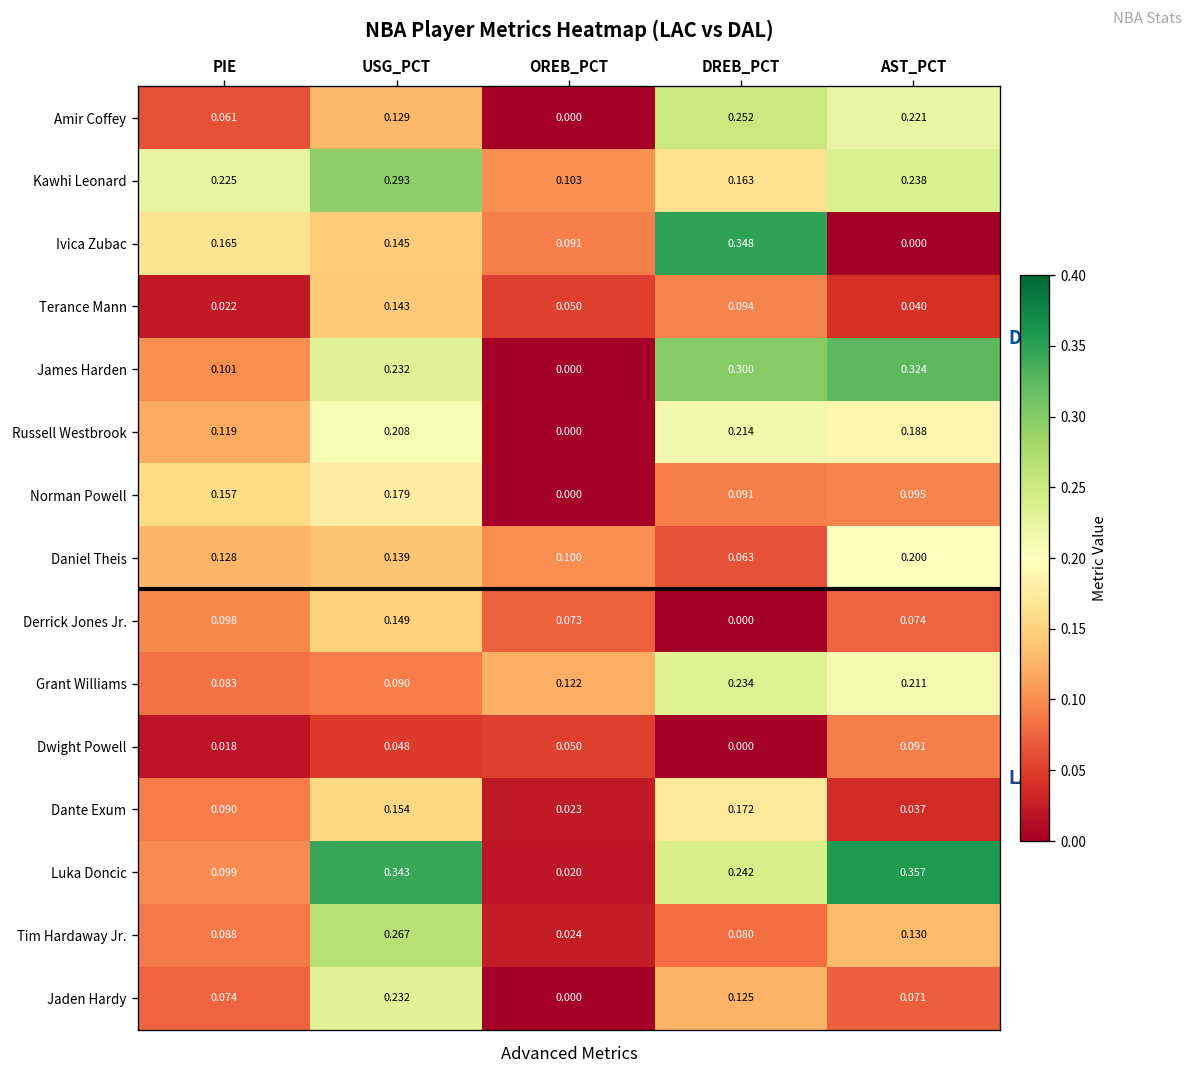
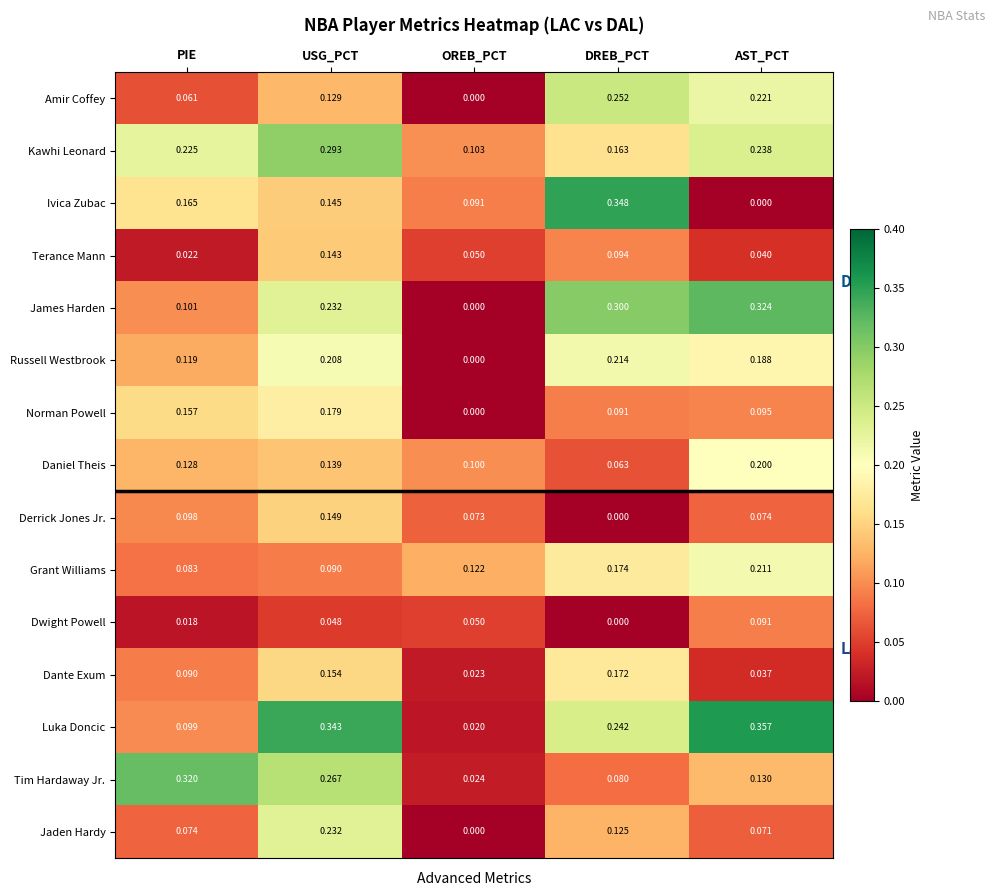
  {
    "Amir Coffey": {
      "PIE": 0.061,
      "USG_PCT": 0.129,
      "OREB_PCT": 0.000,
      "DREB_PCT": 0.252,
      "AST_PCT": 0.221
    },
    "Kawhi Leonard": {
      "PIE": 0.225,
      "USG_PCT": 0.293,
      "OREB_PCT": 0.103,
      "DREB_PCT": 0.163,
      "AST_PCT": 0.238
    },
    "Ivica Zubac": {
      "PIE": 0.165,
      "USG_PCT": 0.145,
      "OREB_PCT": 0.091,
      "DREB_PCT": 0.348,
      "AST_PCT": 0.000
    },
    "Terance Mann": {
      "PIE": 0.022,
      "USG_PCT": 0.143,
      "OREB_PCT": 0.050,
      "DREB_PCT": 0.094,
      "AST_PCT": 0.040
    },
    "James Harden": {
      "PIE": 0.101,
      "USG_PCT": 0.232,
      "OREB_PCT": 0.000,
      "DREB_PCT": 0.300,
      "AST_PCT": 0.324
    },
    "Russell Westbrook": {
      "PIE": 0.119,
      "USG_PCT": 0.208,
      "OREB_PCT": 0.000,
      "DREB_PCT": 0.214,
      "AST_PCT": 0.188
    },
    "Norman Powell": {
      "PIE": 0.157,
      "USG_PCT": 0.179,
      "OREB_PCT": 0.000,
      "DREB_PCT": 0.091,
      "AST_PCT": 0.095
    },
    "Daniel Theis": {
      "PIE": 0.128,
      "USG_PCT": 0.139,
      "OREB_PCT": 0.100,
      "DREB_PCT": 0.063,
      "AST_PCT": 0.200
    },
    "Derrick Jones Jr.": {
      "PIE": 0.098,
      "USG_PCT": 0.149,
      "OREB_PCT": 0.073,
      "DREB_PCT": 0.000,
      "AST_PCT": 0.074
    },
    "Grant Williams": {
      "PIE": 0.083,
      "USG_PCT": 0.090,
      "OREB_PCT": 0.122,
-     "DREB_PCT": 0.234,
+     "DREB_PCT": 0.174,
      "AST_PCT": 0.211
    },
    "Dwight Powell": {
      "PIE": 0.018,
      "USG_PCT": 0.048,
      "OREB_PCT": 0.050,
      "DREB_PCT": 0.000,
      "AST_PCT": 0.091
    },
    "Dante Exum": {
      "PIE": 0.090,
      "USG_PCT": 0.154,
      "OREB_PCT": 0.023,
      "DREB_PCT": 0.172,
      "AST_PCT": 0.037
    },
    "Luka Doncic": {
      "PIE": 0.099,
      "USG_PCT": 0.343,
      "OREB_PCT": 0.020,
      "DREB_PCT": 0.242,
      "AST_PCT": 0.357
    },
    "Tim Hardaway Jr.": {
-     "PIE": 0.088,
+     "PIE": 0.320,
      "USG_PCT": 0.267,
      "OREB_PCT": 0.024,
      "DREB_PCT": 0.080,
      "AST_PCT": 0.130
    },
    "Jaden Hardy": {
      "PIE": 0.074,
      "USG_PCT": 0.232,
      "OREB_PCT": 0.000,
      "DREB_PCT": 0.125,
      "AST_PCT": 0.071
    }
  }
